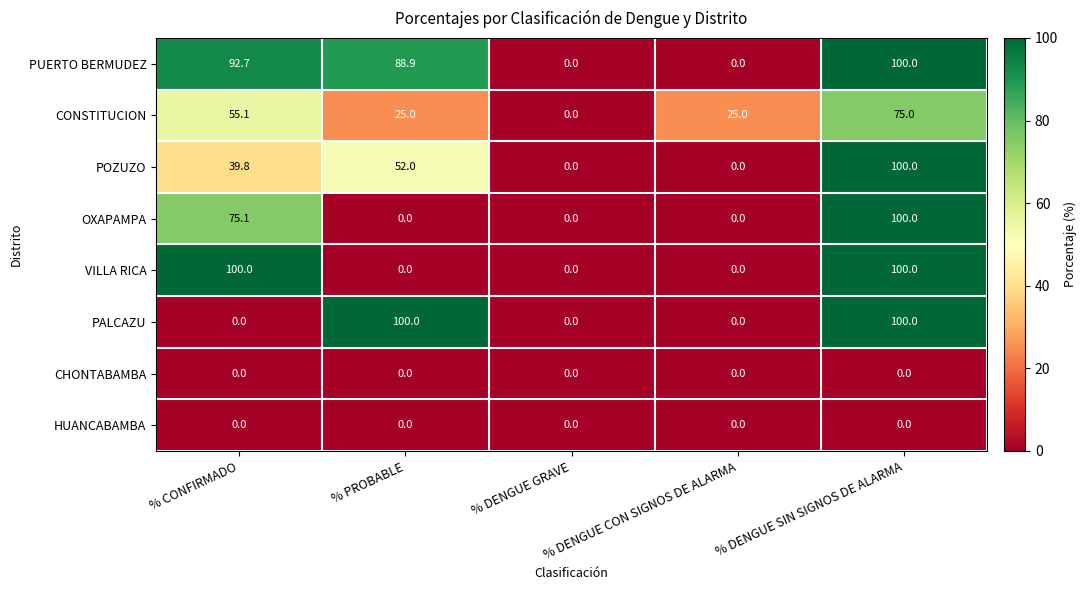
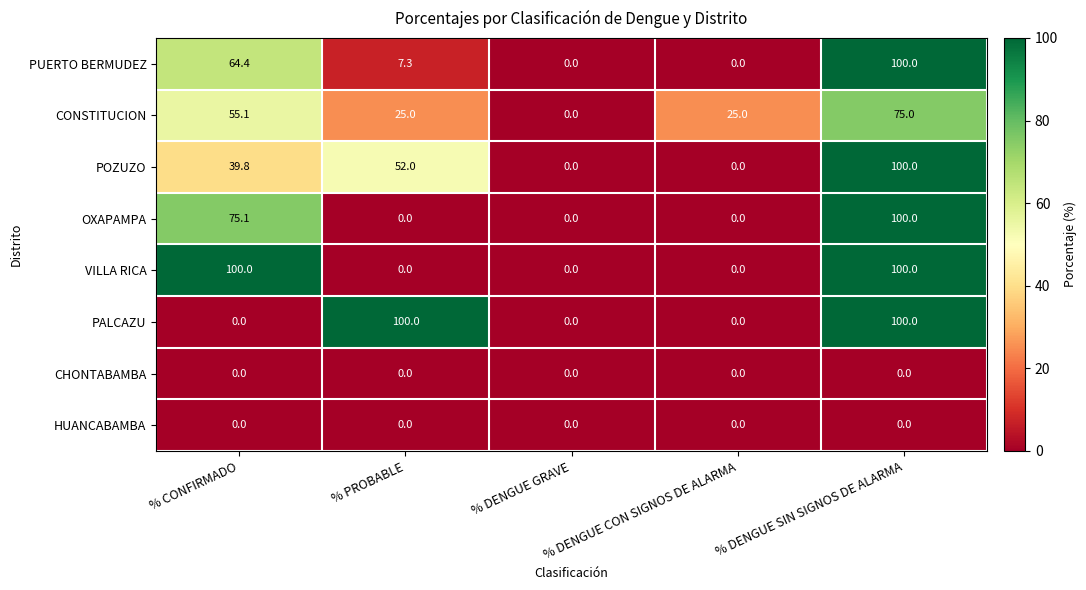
  {
    "PUERTO BERMUDEZ": {
-     "% CONFIRMADO": 92.7,
-     "% PROBABLE": 88.9,
+     "% CONFIRMADO": 64.4,
+     "% PROBABLE": 7.3,
      "% DENGUE GRAVE": 0.0,
      "% DENGUE CON SIGNOS DE ALARMA": 0.0,
      "% DENGUE SIN SIGNOS DE ALARMA": 100.0
    },
    "CONSTITUCION": {
      "% CONFIRMADO": 55.1,
      "% PROBABLE": 25.0,
      "% DENGUE GRAVE": 0.0,
      "% DENGUE CON SIGNOS DE ALARMA": 25.0,
      "% DENGUE SIN SIGNOS DE ALARMA": 75.0
    },
    "POZUZO": {
      "% CONFIRMADO": 39.8,
      "% PROBABLE": 52.0,
      "% DENGUE GRAVE": 0.0,
      "% DENGUE CON SIGNOS DE ALARMA": 0.0,
      "% DENGUE SIN SIGNOS DE ALARMA": 100.0
    },
    "OXAPAMPA": {
      "% CONFIRMADO": 75.1,
      "% PROBABLE": 0.0,
      "% DENGUE GRAVE": 0.0,
      "% DENGUE CON SIGNOS DE ALARMA": 0.0,
      "% DENGUE SIN SIGNOS DE ALARMA": 100.0
    },
    "VILLA RICA": {
      "% CONFIRMADO": 100.0,
      "% PROBABLE": 0.0,
      "% DENGUE GRAVE": 0.0,
      "% DENGUE CON SIGNOS DE ALARMA": 0.0,
      "% DENGUE SIN SIGNOS DE ALARMA": 100.0
    },
    "PALCAZU": {
      "% CONFIRMADO": 0.0,
      "% PROBABLE": 100.0,
      "% DENGUE GRAVE": 0.0,
      "% DENGUE CON SIGNOS DE ALARMA": 0.0,
      "% DENGUE SIN SIGNOS DE ALARMA": 100.0
    },
    "CHONTABAMBA": {
      "% CONFIRMADO": 0.0,
      "% PROBABLE": 0.0,
      "% DENGUE GRAVE": 0.0,
      "% DENGUE CON SIGNOS DE ALARMA": 0.0,
      "% DENGUE SIN SIGNOS DE ALARMA": 0.0
    },
    "HUANCABAMBA": {
      "% CONFIRMADO": 0.0,
      "% PROBABLE": 0.0,
      "% DENGUE GRAVE": 0.0,
      "% DENGUE CON SIGNOS DE ALARMA": 0.0,
      "% DENGUE SIN SIGNOS DE ALARMA": 0.0
    }
  }
